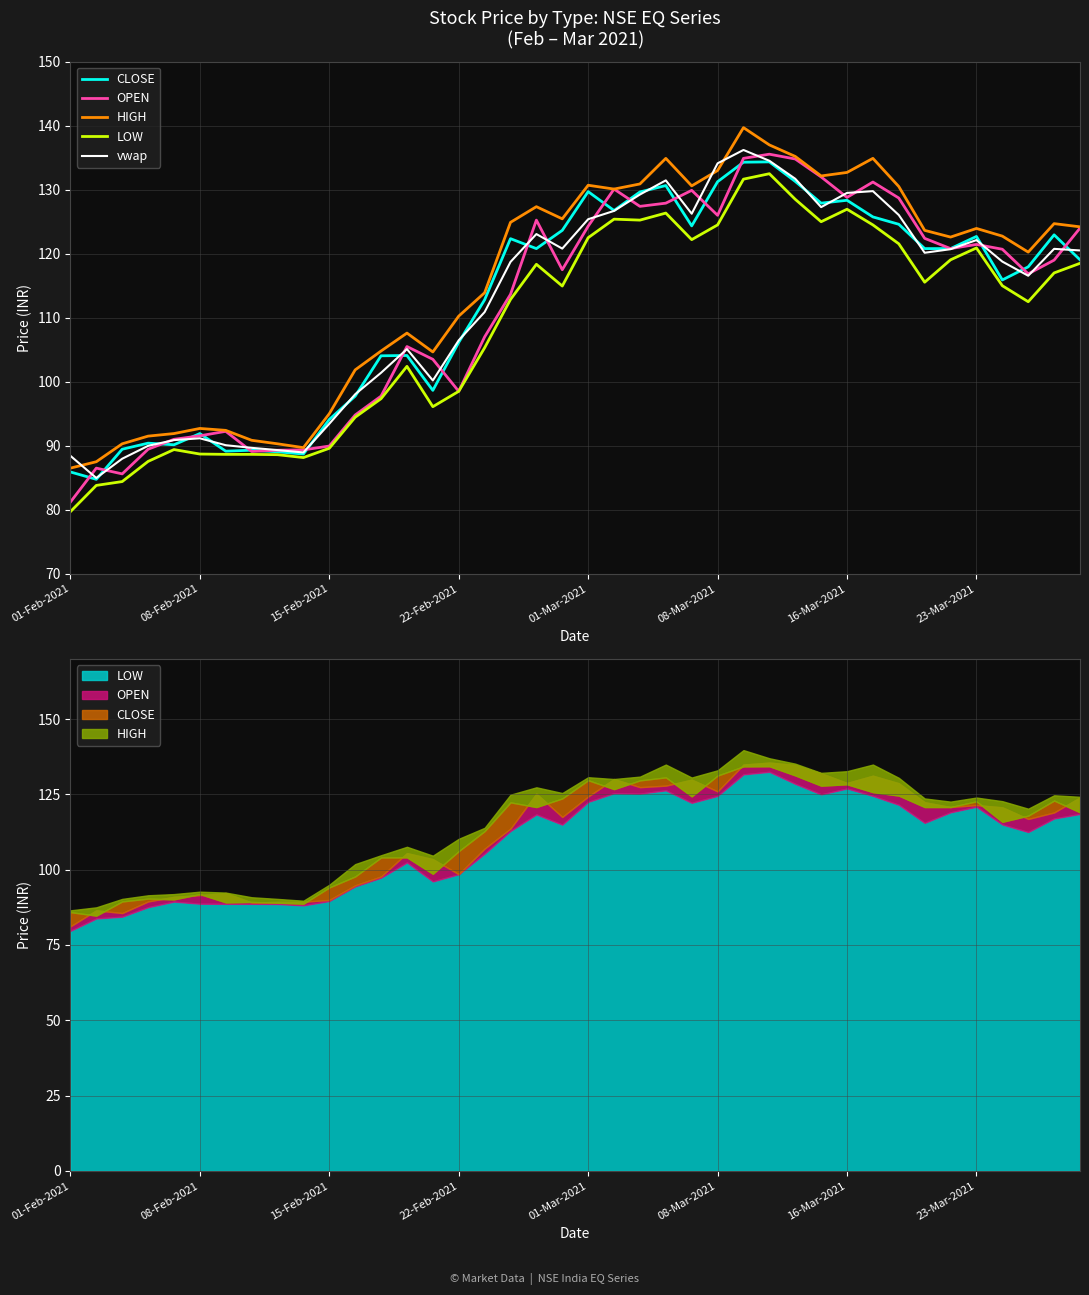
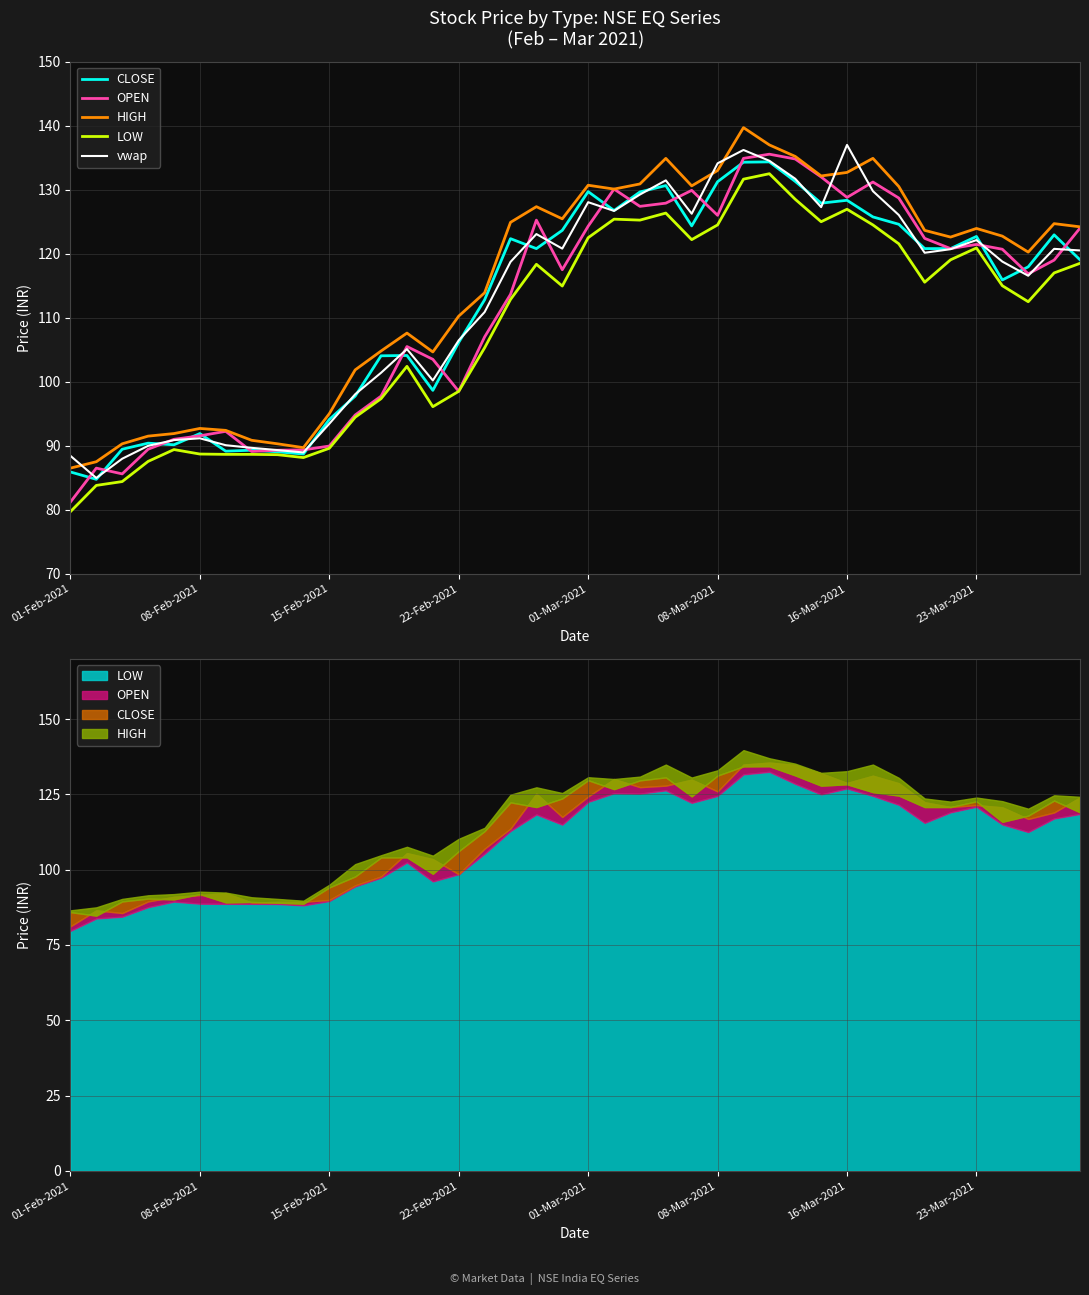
  {
    "Stock Price by Type: NSE EQ Series (Feb – Mar 2021)": {
      "vwap": {
        "01-Feb-2021": 88,
        "15-Feb-2021": 93,
-       "01-Mar-2021": 125,
+       "01-Mar-2021": 128,
        "08-Mar-2021": 134,
-       "16-Mar-2021": 130,
+       "16-Mar-2021": 137,
        "23-Mar-2021": 122
      }
    }
  }
